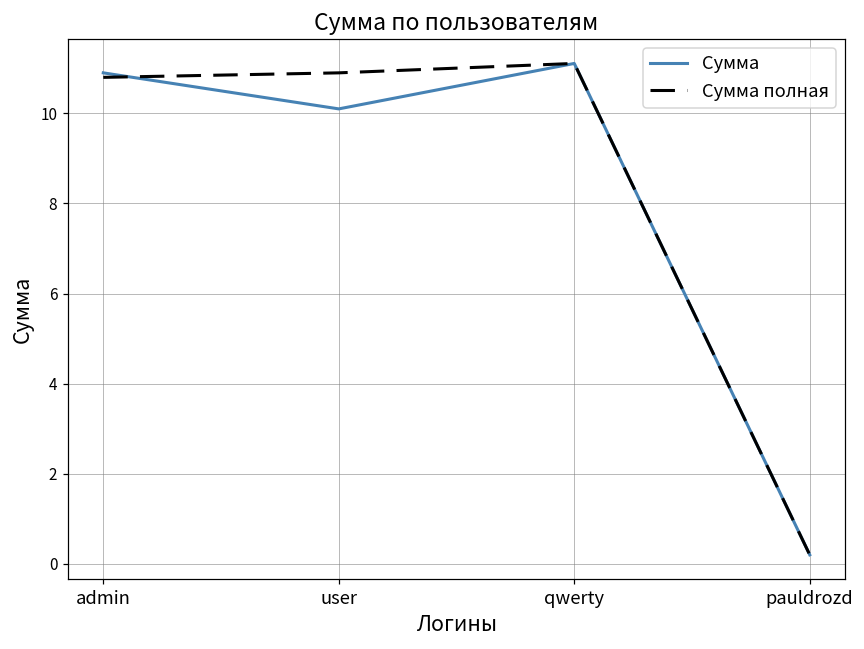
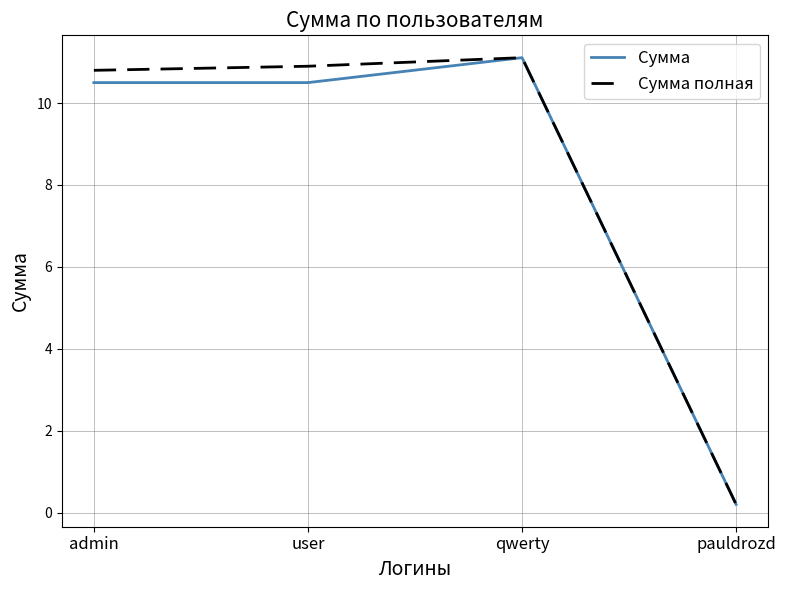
  {
    "Сумма": {
-     "admin": 10.9,
-     "user": 10.1
+     "admin": 10.5,
+     "user": 10.5
    },
    "Сумма полная": {
      "admin": 10.8,
      "user": 10.9
    }
  }
